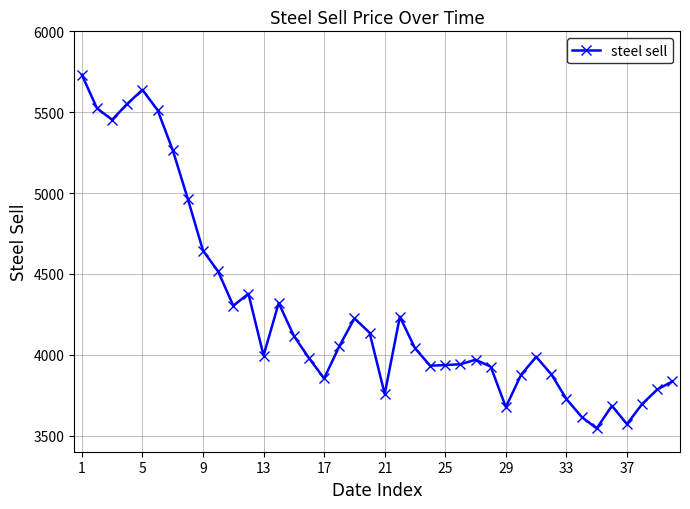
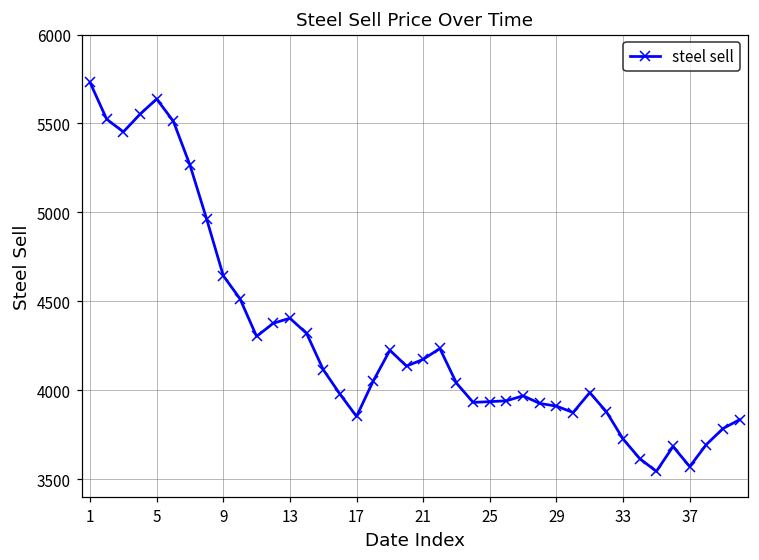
  {
    "1": 5730,
    "5": 5640,
    "9": 4640,
-   "13": 4000,
+   "13": 4410,
    "17": 3850,
-   "21": 3760,
+   "21": 4170,
    "25": 3940,
-   "29": 3680,
+   "29": 3910,
    "33": 3730,
    "37": 3570
  }
